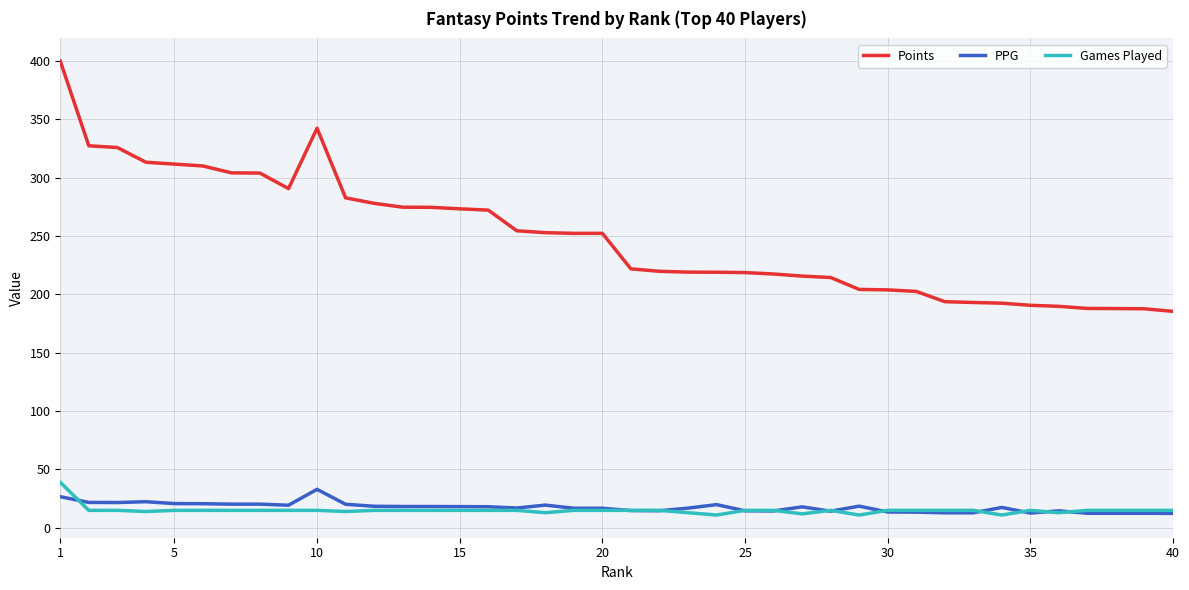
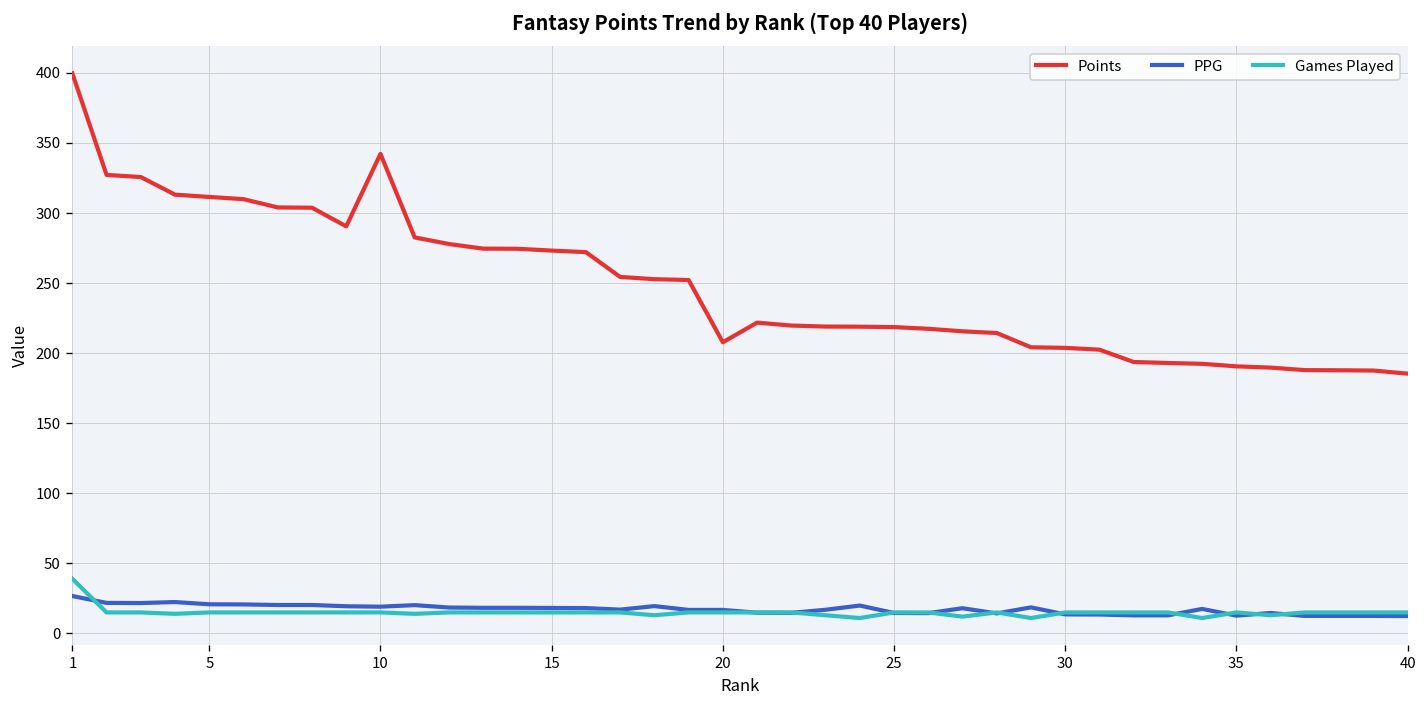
  {
    "Points": {
      "1": 400,
      "5": 312,
      "10": 342,
      "15": 273,
-     "20": 252,
+     "20": 208,
      "25": 219,
      "30": 204,
      "35": 191,
      "40": 185
    },
    "PPG": {
      "1": 27,
      "5": 21,
-     "10": 33,
+     "10": 19,
      "15": 18,
      "35": 13,
      "40": 12
    },
    "Games Played": {
      "1": 39,
      "5": 15,
      "10": 15,
      "15": 15,
      "35": 15,
      "40": 15
    }
  }
